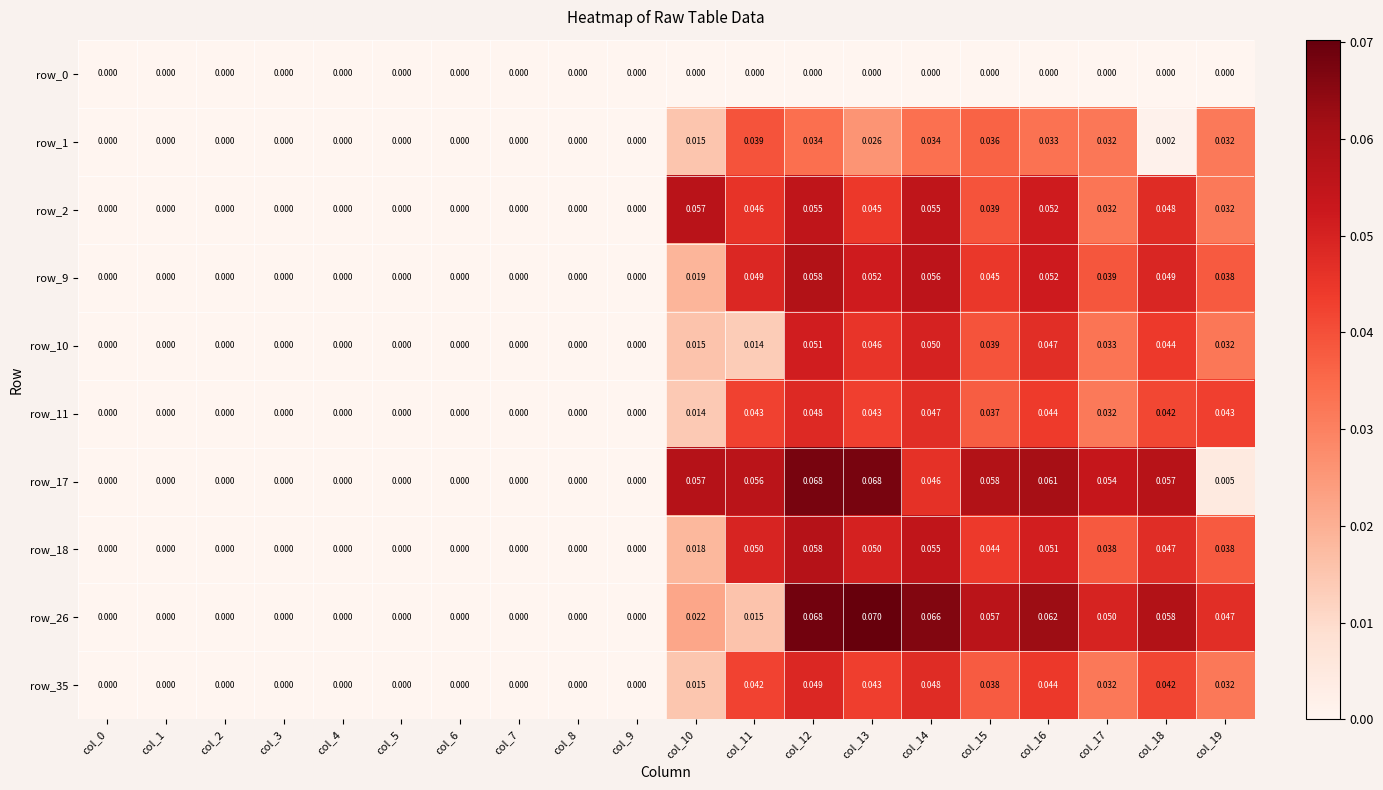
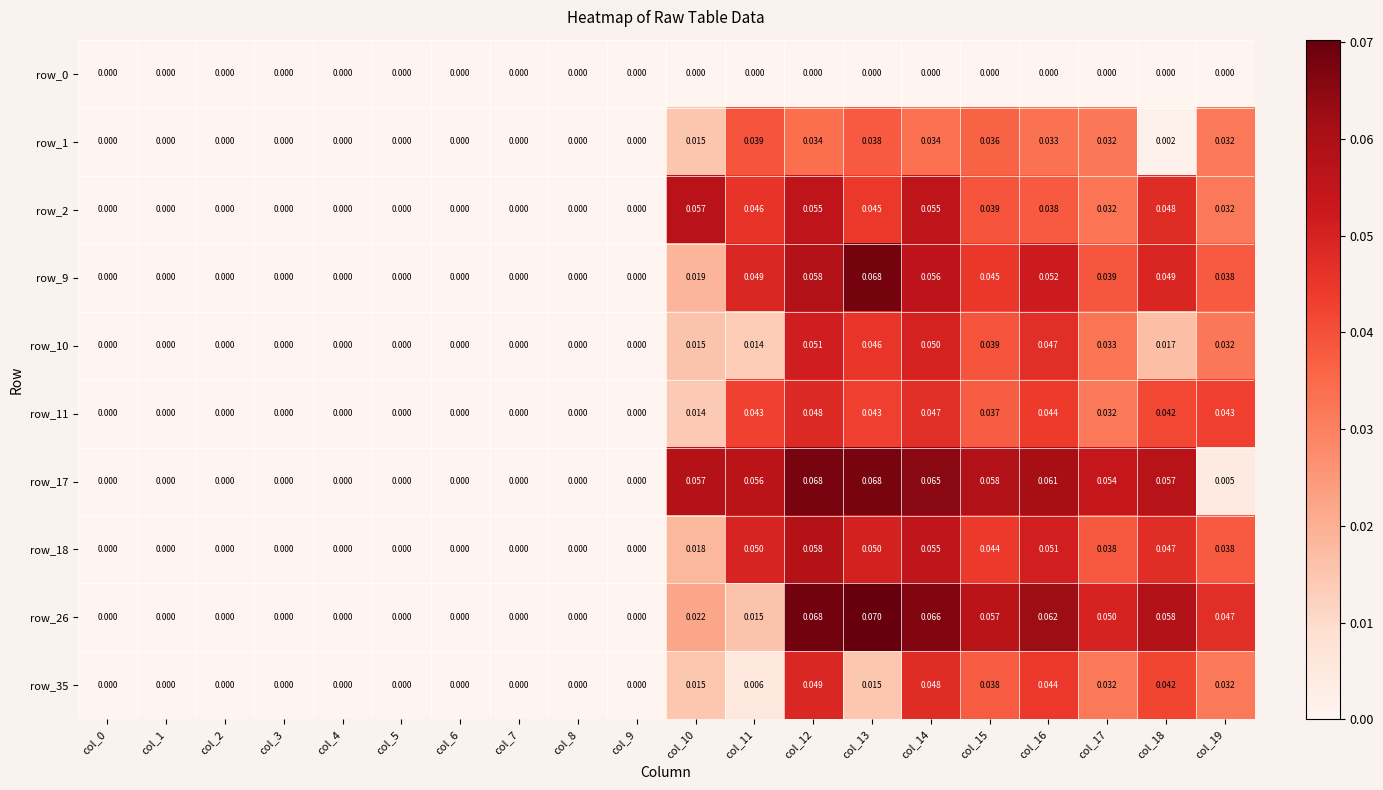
  {
    "row_0": {
      "col_0": 0.000,
      "col_1": 0.000,
      "col_2": 0.000,
      "col_3": 0.000,
      "col_4": 0.000,
      "col_5": 0.000,
      "col_6": 0.000,
      "col_7": 0.000,
      "col_8": 0.000,
      "col_9": 0.000,
      "col_10": 0.000,
      "col_11": 0.000,
      "col_12": 0.000,
      "col_13": 0.000,
      "col_14": 0.000,
      "col_15": 0.000,
      "col_16": 0.000,
      "col_17": 0.000,
      "col_18": 0.000,
      "col_19": 0.000
    },
    "row_1": {
      "col_0": 0.000,
      "col_1": 0.000,
      "col_2": 0.000,
      "col_3": 0.000,
      "col_4": 0.000,
      "col_5": 0.000,
      "col_6": 0.000,
      "col_7": 0.000,
      "col_8": 0.000,
      "col_9": 0.000,
      "col_10": 0.015,
      "col_11": 0.039,
      "col_12": 0.034,
-     "col_13": 0.026,
+     "col_13": 0.038,
      "col_14": 0.034,
      "col_15": 0.036,
      "col_16": 0.033,
      "col_17": 0.032,
      "col_18": 0.002,
      "col_19": 0.032
    },
    "row_2": {
      "col_0": 0.000,
      "col_1": 0.000,
      "col_2": 0.000,
      "col_3": 0.000,
      "col_4": 0.000,
      "col_5": 0.000,
      "col_6": 0.000,
      "col_7": 0.000,
      "col_8": 0.000,
      "col_9": 0.000,
      "col_10": 0.057,
      "col_11": 0.046,
      "col_12": 0.055,
      "col_13": 0.045,
      "col_14": 0.055,
      "col_15": 0.039,
-     "col_16": 0.052,
+     "col_16": 0.038,
      "col_17": 0.032,
      "col_18": 0.048,
      "col_19": 0.032
    },
    "row_9": {
      "col_0": 0.000,
      "col_1": 0.000,
      "col_2": 0.000,
      "col_3": 0.000,
      "col_4": 0.000,
      "col_5": 0.000,
      "col_6": 0.000,
      "col_7": 0.000,
      "col_8": 0.000,
      "col_9": 0.000,
      "col_10": 0.019,
      "col_11": 0.049,
      "col_12": 0.058,
-     "col_13": 0.052,
+     "col_13": 0.068,
      "col_14": 0.056,
      "col_15": 0.045,
      "col_16": 0.052,
      "col_17": 0.039,
      "col_18": 0.049,
      "col_19": 0.038
    },
    "row_10": {
      "col_0": 0.000,
      "col_1": 0.000,
      "col_2": 0.000,
      "col_3": 0.000,
      "col_4": 0.000,
      "col_5": 0.000,
      "col_6": 0.000,
      "col_7": 0.000,
      "col_8": 0.000,
      "col_9": 0.000,
      "col_10": 0.015,
      "col_11": 0.014,
      "col_12": 0.051,
      "col_13": 0.046,
      "col_14": 0.050,
      "col_15": 0.039,
      "col_16": 0.047,
      "col_17": 0.033,
-     "col_18": 0.044,
+     "col_18": 0.017,
      "col_19": 0.032
    },
    "row_11": {
      "col_0": 0.000,
      "col_1": 0.000,
      "col_2": 0.000,
      "col_3": 0.000,
      "col_4": 0.000,
      "col_5": 0.000,
      "col_6": 0.000,
      "col_7": 0.000,
      "col_8": 0.000,
      "col_9": 0.000,
      "col_10": 0.014,
      "col_11": 0.043,
      "col_12": 0.048,
      "col_13": 0.043,
      "col_14": 0.047,
      "col_15": 0.037,
      "col_16": 0.044,
      "col_17": 0.032,
      "col_18": 0.042,
      "col_19": 0.043
    },
    "row_17": {
      "col_0": 0.000,
      "col_1": 0.000,
      "col_2": 0.000,
      "col_3": 0.000,
      "col_4": 0.000,
      "col_5": 0.000,
      "col_6": 0.000,
      "col_7": 0.000,
      "col_8": 0.000,
      "col_9": 0.000,
      "col_10": 0.057,
      "col_11": 0.056,
      "col_12": 0.068,
      "col_13": 0.068,
-     "col_14": 0.046,
+     "col_14": 0.065,
      "col_15": 0.058,
      "col_16": 0.061,
      "col_17": 0.054,
      "col_18": 0.057,
      "col_19": 0.005
    },
    "row_18": {
      "col_0": 0.000,
      "col_1": 0.000,
      "col_2": 0.000,
      "col_3": 0.000,
      "col_4": 0.000,
      "col_5": 0.000,
      "col_6": 0.000,
      "col_7": 0.000,
      "col_8": 0.000,
      "col_9": 0.000,
      "col_10": 0.018,
      "col_11": 0.050,
      "col_12": 0.058,
      "col_13": 0.050,
      "col_14": 0.055,
      "col_15": 0.044,
      "col_16": 0.051,
      "col_17": 0.038,
      "col_18": 0.047,
      "col_19": 0.038
    },
    "row_26": {
      "col_0": 0.000,
      "col_1": 0.000,
      "col_2": 0.000,
      "col_3": 0.000,
      "col_4": 0.000,
      "col_5": 0.000,
      "col_6": 0.000,
      "col_7": 0.000,
      "col_8": 0.000,
      "col_9": 0.000,
      "col_10": 0.022,
      "col_11": 0.015,
      "col_12": 0.068,
      "col_13": 0.070,
      "col_14": 0.066,
      "col_15": 0.057,
      "col_16": 0.062,
      "col_17": 0.050,
      "col_18": 0.058,
      "col_19": 0.047
    },
    "row_35": {
      "col_0": 0.000,
      "col_1": 0.000,
      "col_2": 0.000,
      "col_3": 0.000,
      "col_4": 0.000,
      "col_5": 0.000,
      "col_6": 0.000,
      "col_7": 0.000,
      "col_8": 0.000,
      "col_9": 0.000,
      "col_10": 0.015,
-     "col_11": 0.042,
+     "col_11": 0.006,
      "col_12": 0.049,
-     "col_13": 0.043,
+     "col_13": 0.015,
      "col_14": 0.048,
      "col_15": 0.038,
      "col_16": 0.044,
      "col_17": 0.032,
      "col_18": 0.042,
      "col_19": 0.032
    }
  }
